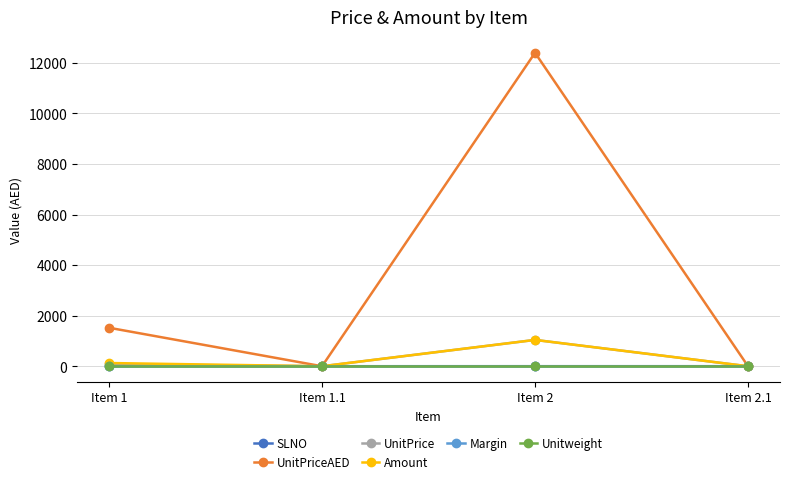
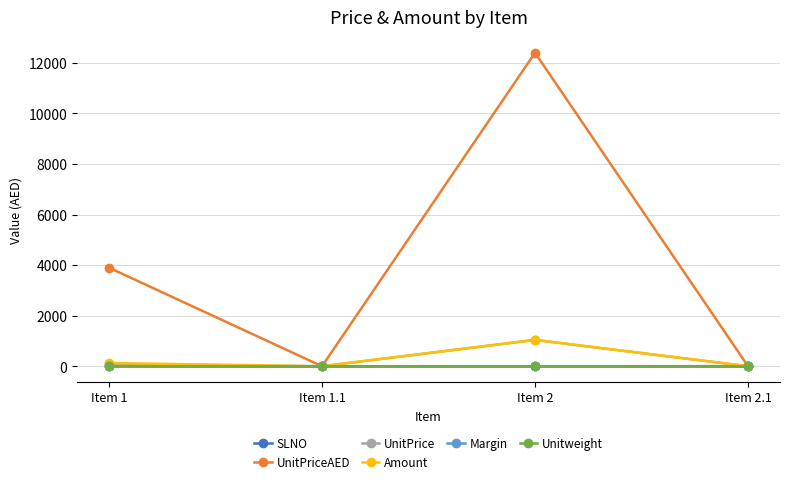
  {
    "Unitweight": {
      "Item 2": 0
    },
    "UnitPriceAED": {
-     "Item 1": 1500,
+     "Item 1": 3900,
      "Item 2": 12400
    }
  }
